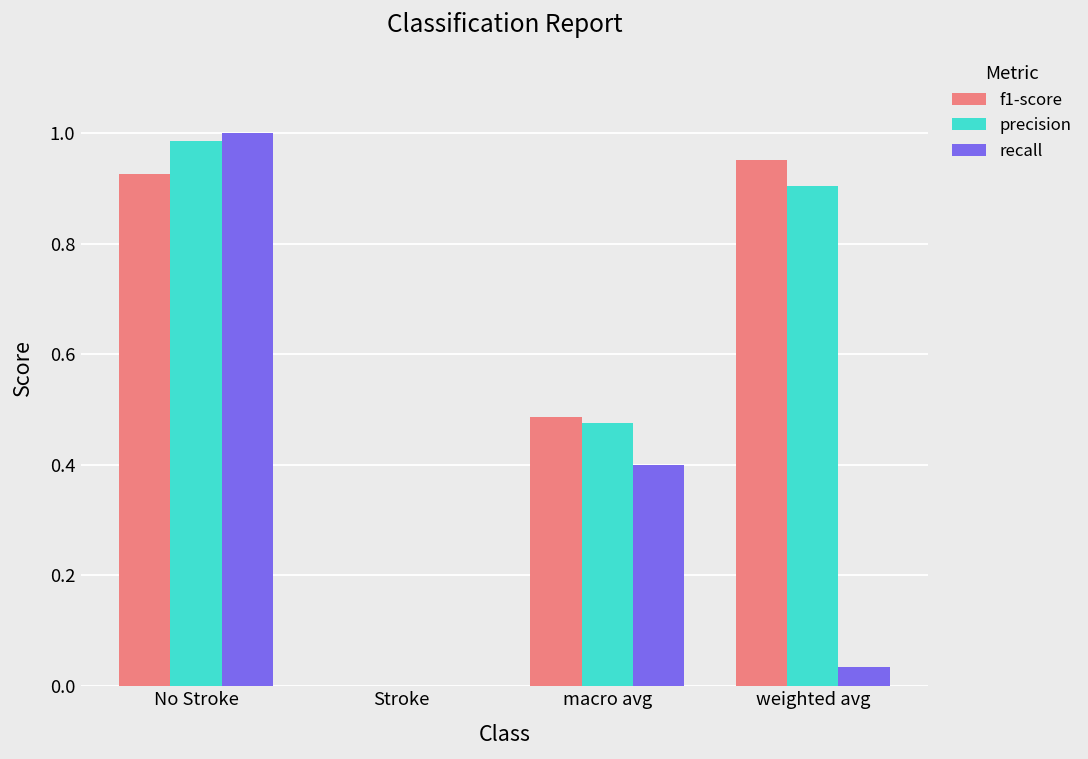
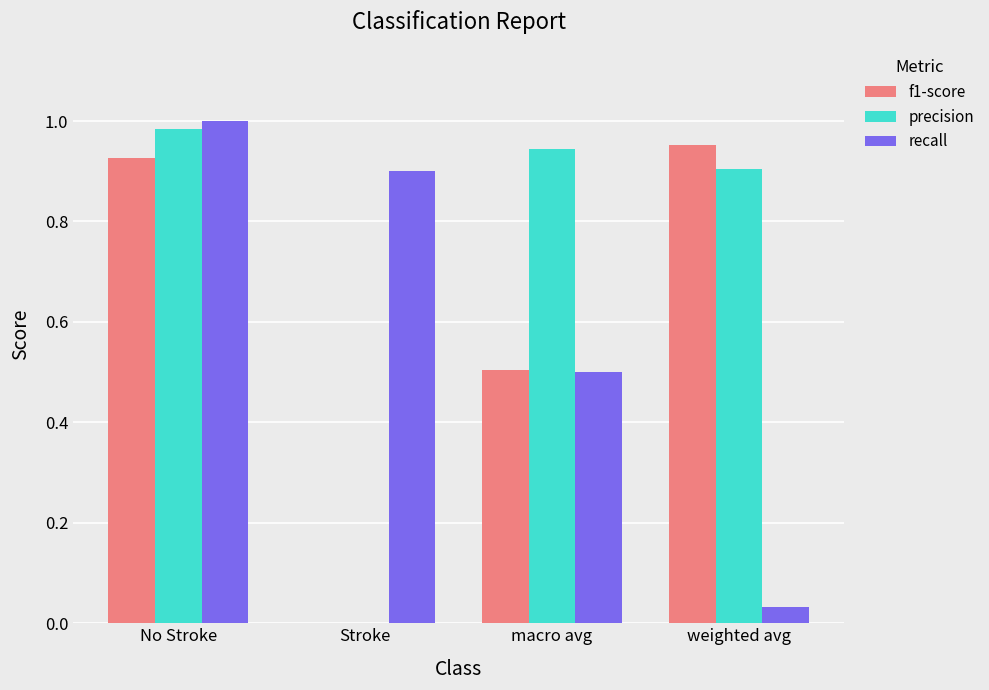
  {
    "f1-score": {
      "No Stroke": 0.93,
      "Stroke": 0.00,
-     "macro avg": 0.49,
+     "macro avg": 0.50,
      "weighted avg": 0.95
    },
    "precision": {
      "No Stroke": 0.99,
      "Stroke": 0.00,
-     "macro avg": 0.48,
+     "macro avg": 0.95,
      "weighted avg": 0.91
    },
    "recall": {
      "No Stroke": 1.0,
-     "Stroke": 0.0,
-     "macro avg": 0.4,
+     "Stroke": 0.9,
+     "macro avg": 0.5,
      "weighted avg": 0.03
    }
  }
